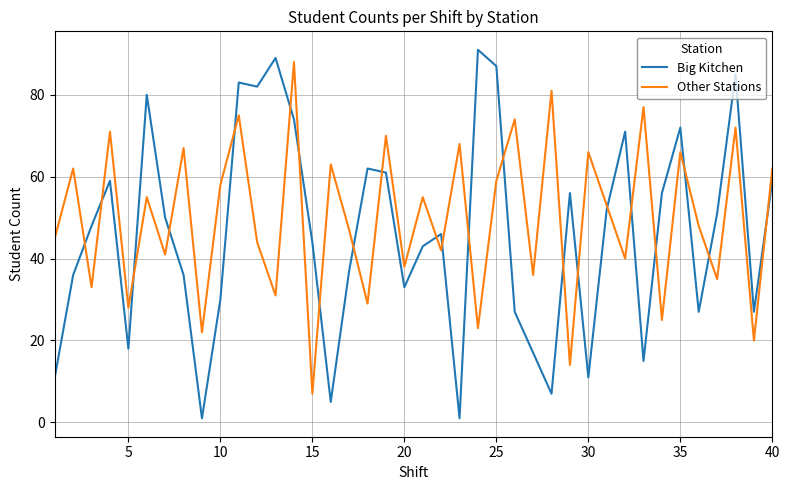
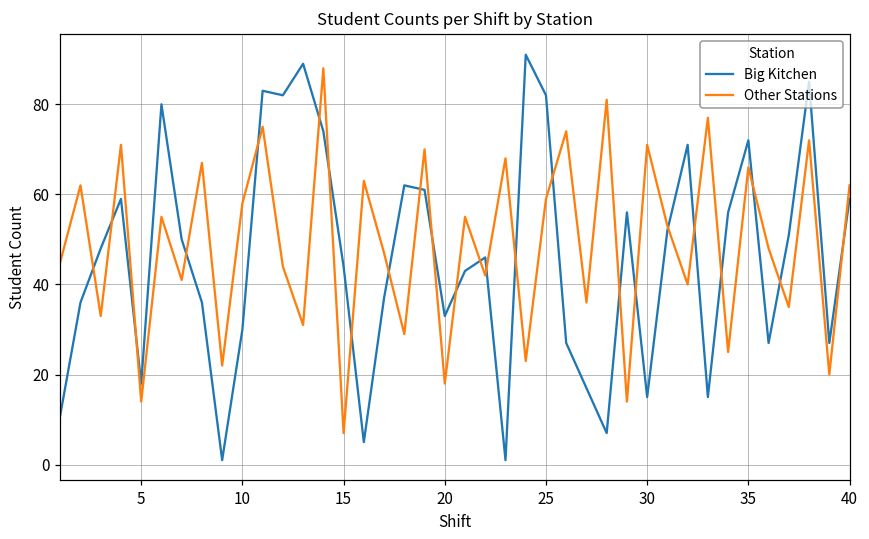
  {
    "Big Kitchen": {
      "5": 18,
      "10": 30,
      "15": 44,
      "20": 33,
-     "25": 87,
-     "30": 11,
+     "25": 82,
+     "30": 15,
      "35": 72,
      "40": 59
    },
    "Other Stations": {
-     "5": 28,
+     "5": 14,
      "10": 58,
      "15": 7,
-     "20": 38,
+     "20": 18,
      "25": 59,
-     "30": 66,
+     "30": 71,
      "35": 66,
      "40": 62
    }
  }
